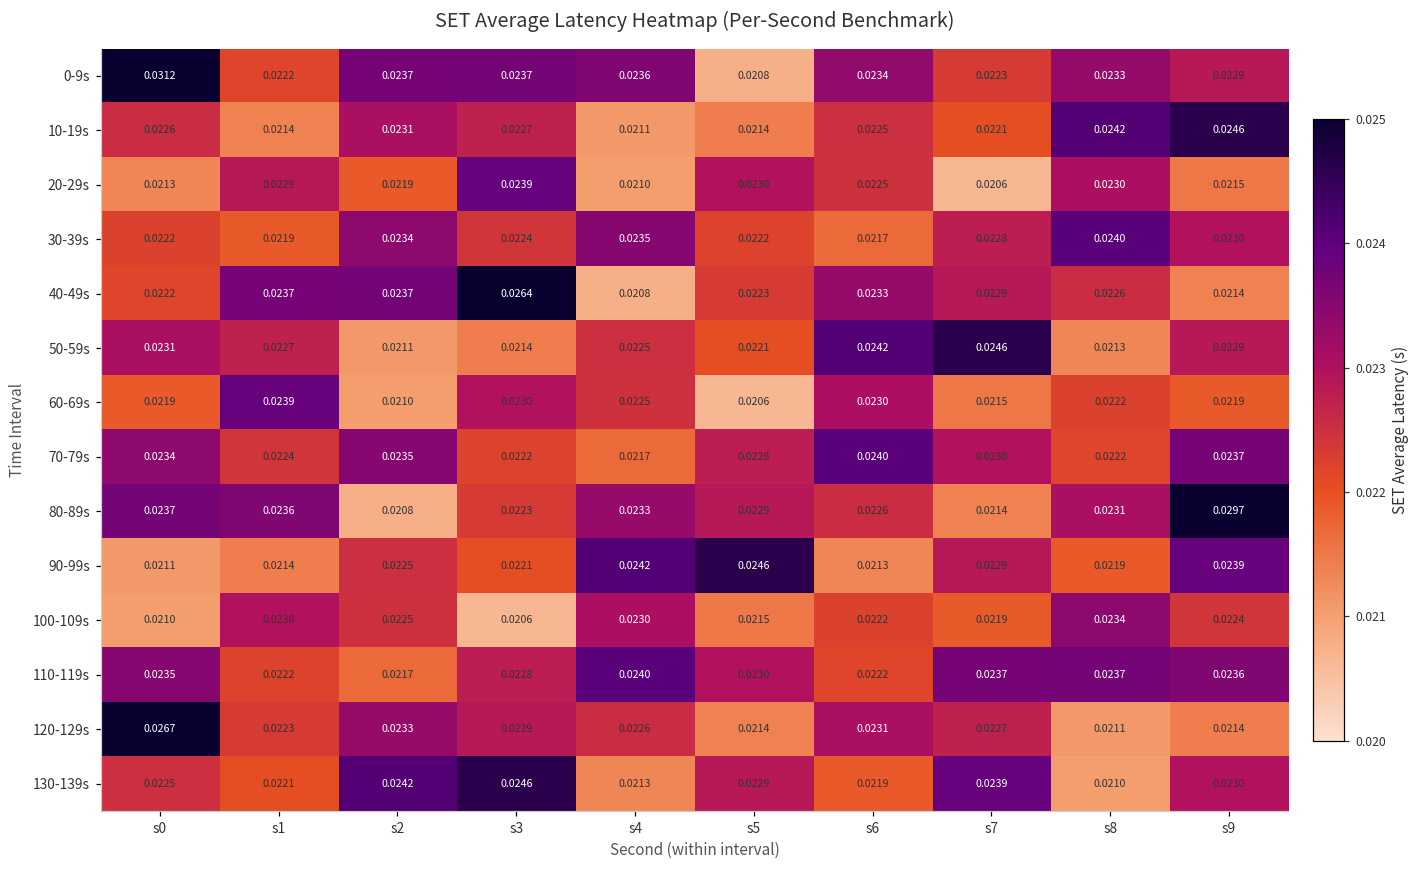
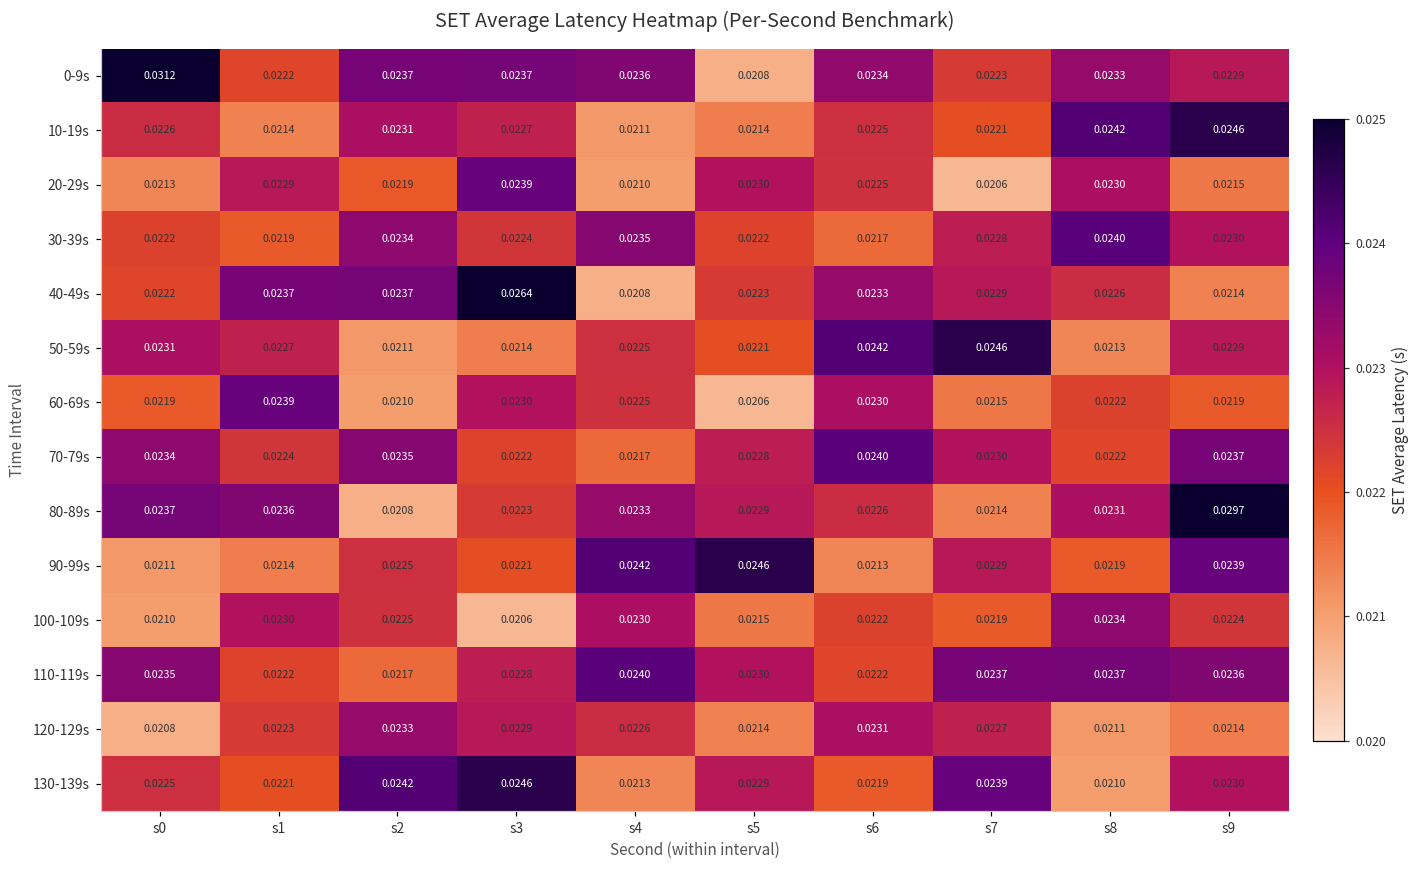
  {
    "0-9s": {
      "s0": 0.0312,
      "s1": 0.0222,
      "s2": 0.0237,
      "s3": 0.0237,
      "s4": 0.0236,
      "s5": 0.0208,
      "s6": 0.0234,
      "s7": 0.0223,
      "s8": 0.0233,
      "s9": 0.0229
    },
    "10-19s": {
      "s0": 0.0226,
      "s1": 0.0214,
      "s2": 0.0231,
      "s3": 0.0227,
      "s4": 0.0211,
      "s5": 0.0214,
      "s6": 0.0225,
      "s7": 0.0221,
      "s8": 0.0242,
      "s9": 0.0246
    },
    "20-29s": {
      "s0": 0.0213,
      "s1": 0.0229,
      "s2": 0.0219,
      "s3": 0.0239,
      "s4": 0.0210,
      "s5": 0.0230,
      "s6": 0.0225,
      "s7": 0.0206,
      "s8": 0.0230,
      "s9": 0.0215
    },
    "30-39s": {
      "s0": 0.0222,
      "s1": 0.0219,
      "s2": 0.0234,
      "s3": 0.0224,
      "s4": 0.0235,
      "s5": 0.0222,
      "s6": 0.0217,
      "s7": 0.0228,
      "s8": 0.0240,
      "s9": 0.0230
    },
    "40-49s": {
      "s0": 0.0222,
      "s1": 0.0237,
      "s2": 0.0237,
      "s3": 0.0264,
      "s4": 0.0208,
      "s5": 0.0223,
      "s6": 0.0233,
      "s7": 0.0229,
      "s8": 0.0226,
      "s9": 0.0214
    },
    "50-59s": {
      "s0": 0.0231,
      "s1": 0.0227,
      "s2": 0.0211,
      "s3": 0.0214,
      "s4": 0.0225,
      "s5": 0.0221,
      "s6": 0.0242,
      "s7": 0.0246,
      "s8": 0.0213,
      "s9": 0.0229
    },
    "60-69s": {
      "s0": 0.0219,
      "s1": 0.0239,
      "s2": 0.0210,
      "s3": 0.0230,
      "s4": 0.0225,
      "s5": 0.0206,
      "s6": 0.0230,
      "s7": 0.0215,
      "s8": 0.0222,
      "s9": 0.0219
    },
    "70-79s": {
      "s0": 0.0234,
      "s1": 0.0224,
      "s2": 0.0235,
      "s3": 0.0222,
      "s4": 0.0217,
      "s5": 0.0228,
      "s6": 0.0240,
      "s7": 0.0230,
      "s8": 0.0222,
      "s9": 0.0237
    },
    "80-89s": {
      "s0": 0.0237,
      "s1": 0.0236,
      "s2": 0.0208,
      "s3": 0.0223,
      "s4": 0.0233,
      "s5": 0.0229,
      "s6": 0.0226,
      "s7": 0.0214,
      "s8": 0.0231,
      "s9": 0.0297
    },
    "90-99s": {
      "s0": 0.0211,
      "s1": 0.0214,
      "s2": 0.0225,
      "s3": 0.0221,
      "s4": 0.0242,
      "s5": 0.0246,
      "s6": 0.0213,
      "s7": 0.0229,
      "s8": 0.0219,
      "s9": 0.0239
    },
    "100-109s": {
      "s0": 0.0210,
      "s1": 0.0230,
      "s2": 0.0225,
      "s3": 0.0206,
      "s4": 0.0230,
      "s5": 0.0215,
      "s6": 0.0222,
      "s7": 0.0219,
      "s8": 0.0234,
      "s9": 0.0224
    },
    "110-119s": {
      "s0": 0.0235,
      "s1": 0.0222,
      "s2": 0.0217,
      "s3": 0.0228,
      "s4": 0.0240,
      "s5": 0.0230,
      "s6": 0.0222,
      "s7": 0.0237,
      "s8": 0.0237,
      "s9": 0.0236
    },
    "120-129s": {
-     "s0": 0.0267,
+     "s0": 0.0208,
      "s1": 0.0223,
      "s2": 0.0233,
      "s3": 0.0229,
      "s4": 0.0226,
      "s5": 0.0214,
      "s6": 0.0231,
      "s7": 0.0227,
      "s8": 0.0211,
      "s9": 0.0214
    },
    "130-139s": {
      "s0": 0.0225,
      "s1": 0.0221,
      "s2": 0.0242,
      "s3": 0.0246,
      "s4": 0.0213,
      "s5": 0.0229,
      "s6": 0.0219,
      "s7": 0.0239,
      "s8": 0.0210,
      "s9": 0.0230
    }
  }
